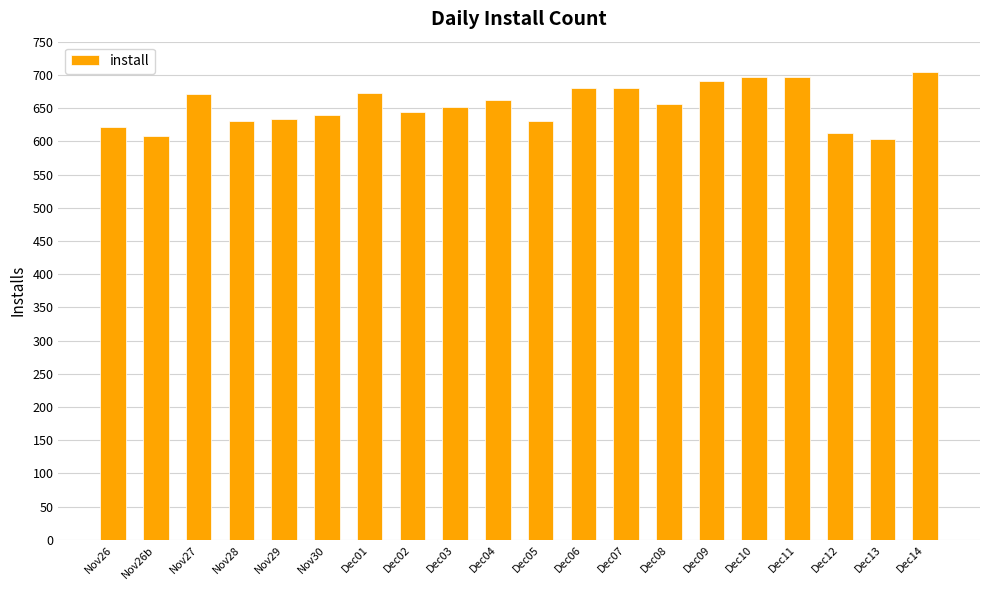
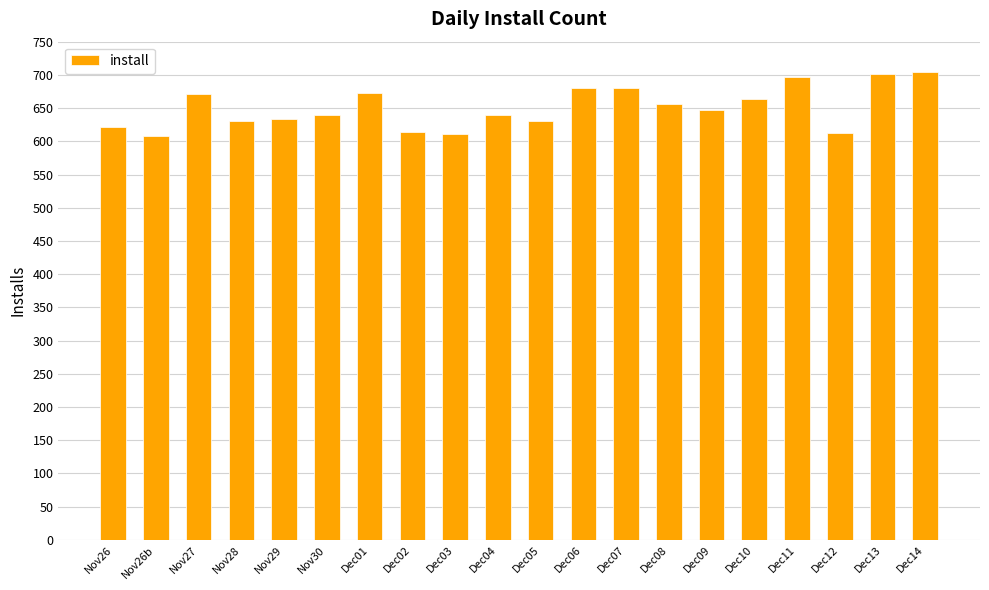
  {
    "Nov26": 620,
    "Nov26b": 610,
    "Nov27": 670,
    "Nov28": 630,
    "Nov29": 630,
    "Nov30": 640,
    "Dec01": 670,
-   "Dec02": 640,
-   "Dec03": 650,
-   "Dec04": 660,
+   "Dec02": 610,
+   "Dec03": 610,
+   "Dec04": 640,
    "Dec05": 630,
    "Dec06": 680,
    "Dec07": 680,
    "Dec08": 660,
-   "Dec09": 690,
-   "Dec10": 700,
+   "Dec09": 650,
+   "Dec10": 660,
    "Dec11": 700,
    "Dec12": 610,
-   "Dec13": 600,
+   "Dec13": 700,
    "Dec14": 700
  }
